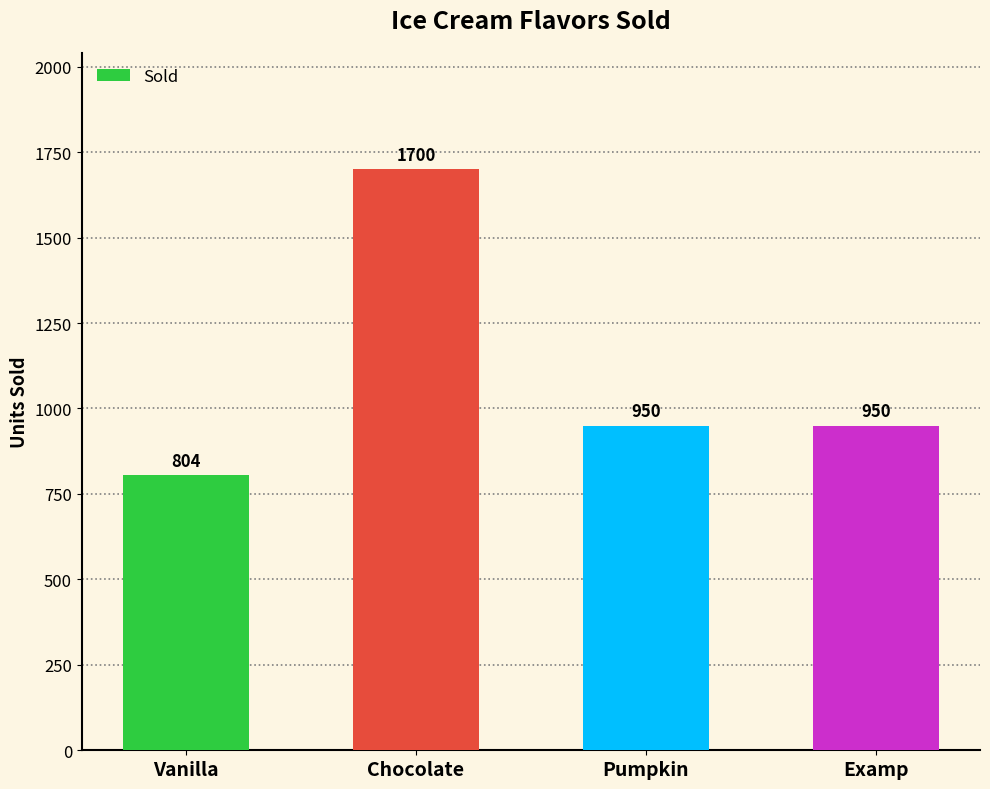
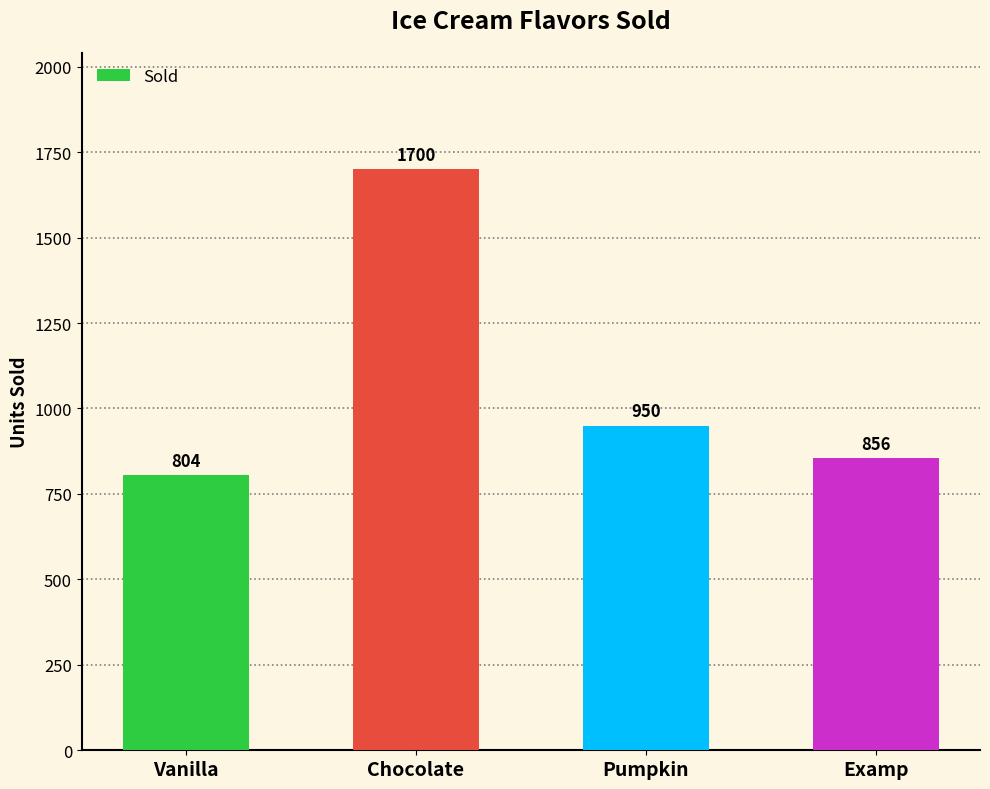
  {
    "Vanilla": 804,
    "Chocolate": 1700,
    "Pumpkin": 950,
-   "Examp": 950
+   "Examp": 856
  }
